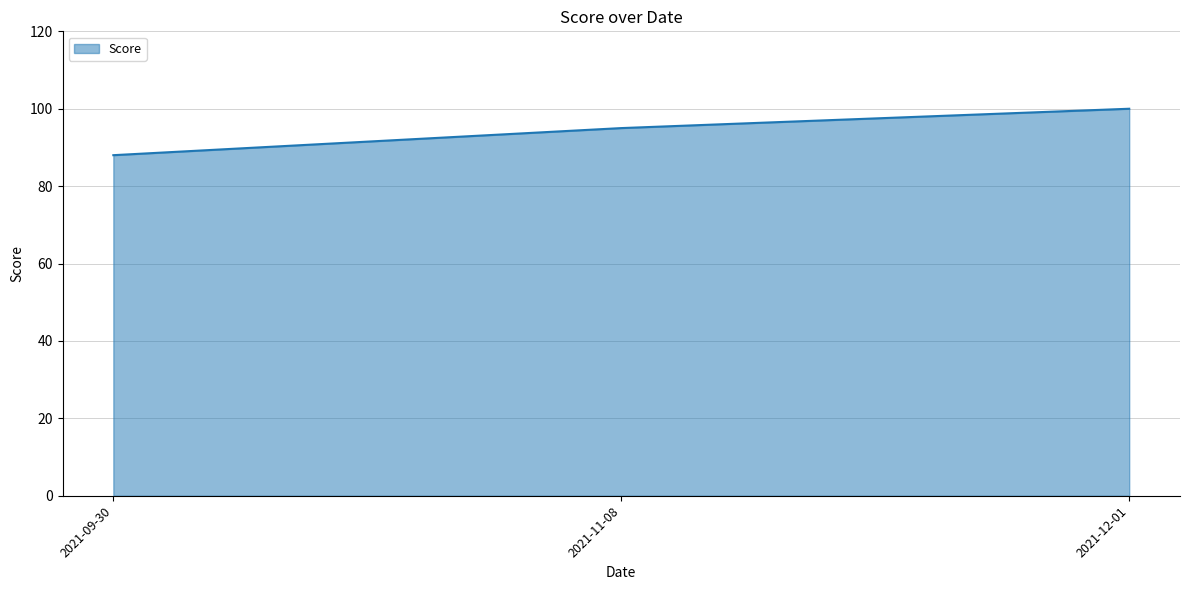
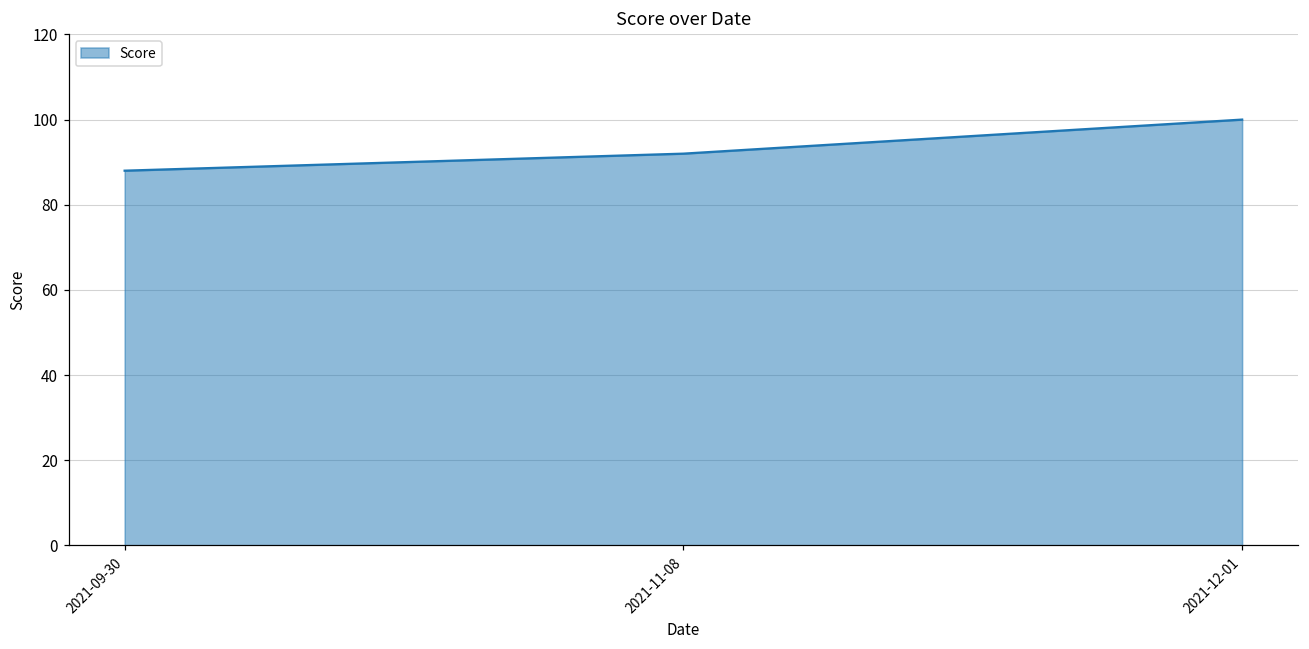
  {
    "2021-09-30": 88,
-   "2021-11-08": 95,
+   "2021-11-08": 92,
    "2021-12-01": 100
  }
